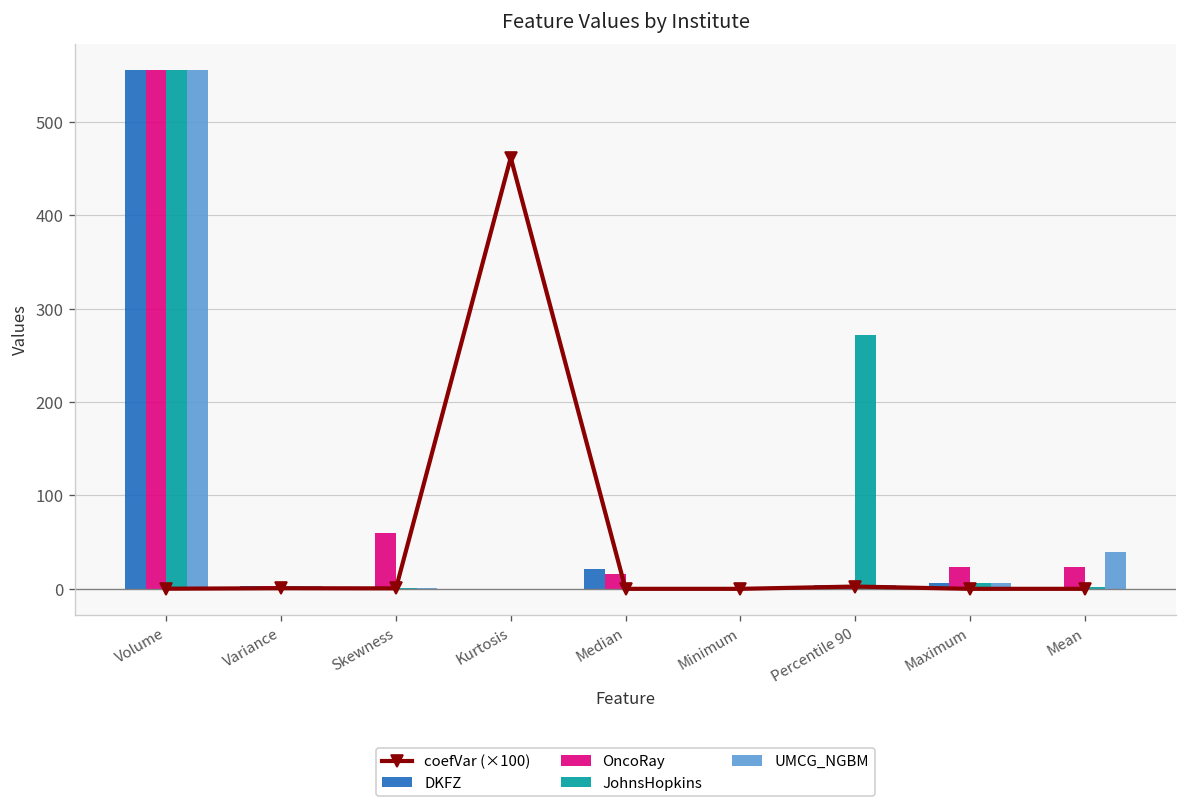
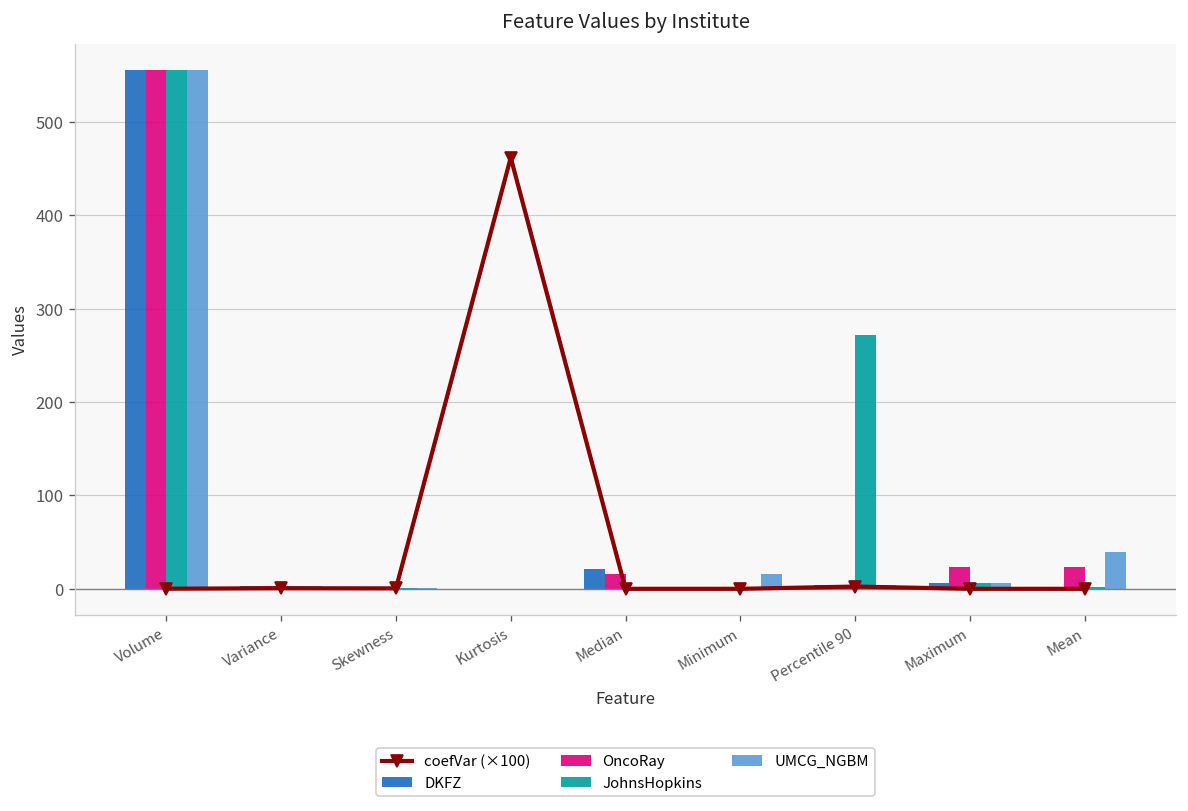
  {
    "DKFZ": {
      "Volume": 560,
      "Median": 20,
      "Percentile 90": 0,
      "Maximum": 10
    },
    "coefVar (×100)": {
      "Volume": 0,
      "Variance": 0,
      "Skewness": 0,
      "Kurtosis": 460,
      "Median": 0,
      "Minimum": 0,
      "Percentile 90": 0,
      "Maximum": 0,
      "Mean": 0
    },
    "OncoRay": {
      "Volume": 560,
-     "Skewness": 60,
+     "Skewness": 0,
      "Median": 20,
      "Percentile 90": 0,
      "Maximum": 20,
      "Mean": 20
    },
    "JohnsHopkins": {
      "Volume": 560,
      "Percentile 90": 270,
      "Maximum": 10
    },
    "UMCG_NGBM": {
      "Volume": 560,
-     "Minimum": 0,
+     "Minimum": 20,
      "Percentile 90": 0,
      "Maximum": 10,
      "Mean": 40
    }
  }
